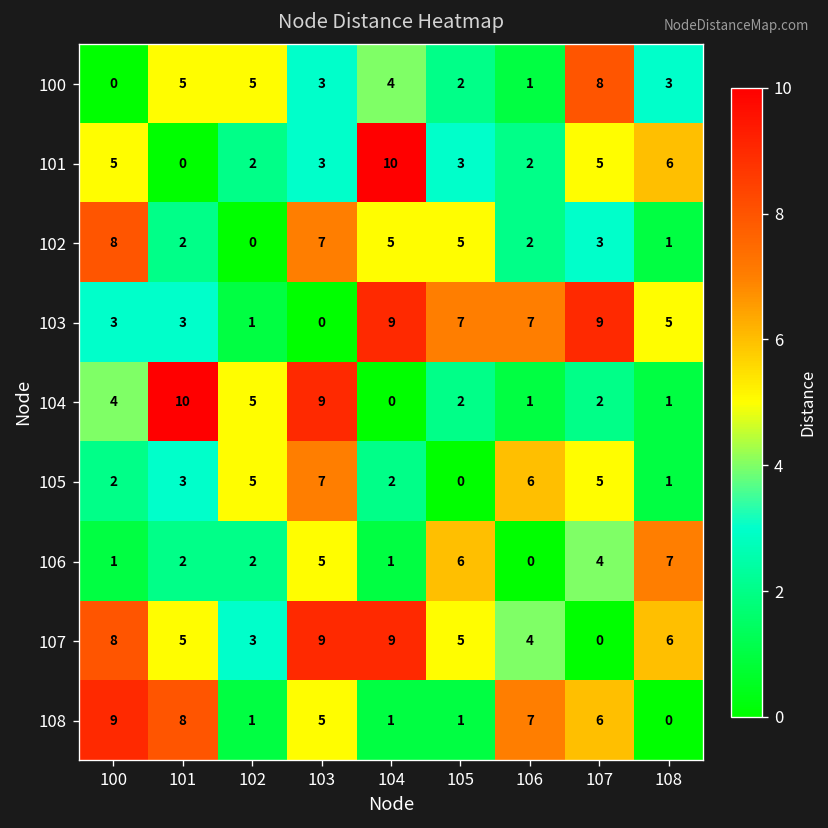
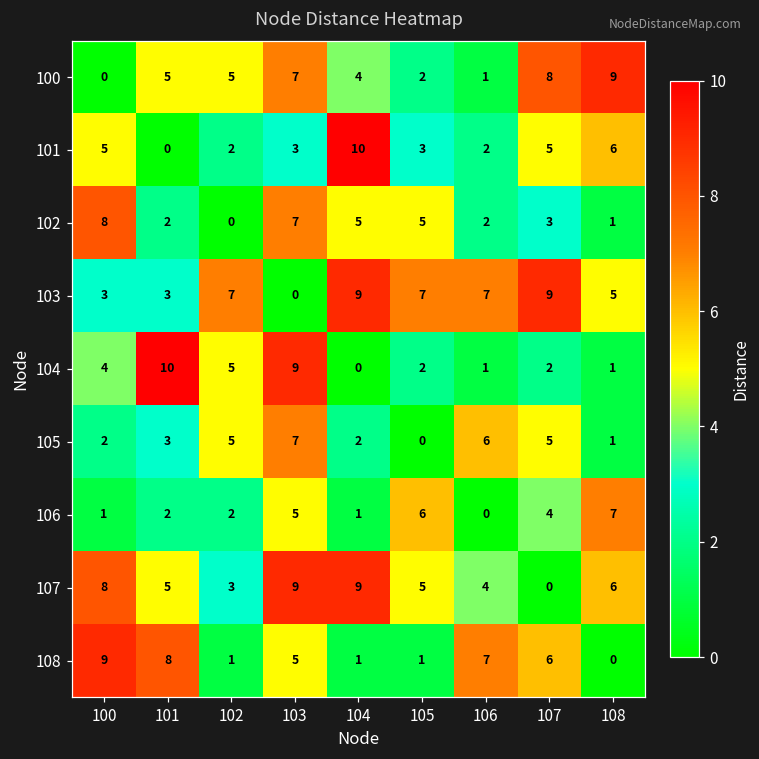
  {
    "100": {
      "100": 0,
      "101": 5,
      "102": 5,
-     "103": 3,
+     "103": 7,
      "104": 4,
      "105": 2,
      "106": 1,
      "107": 8,
-     "108": 3
+     "108": 9
    },
    "101": {
      "100": 5,
      "101": 0,
      "102": 2,
      "103": 3,
      "104": 10,
      "105": 3,
      "106": 2,
      "107": 5,
      "108": 6
    },
    "102": {
      "100": 8,
      "101": 2,
      "102": 0,
      "103": 7,
      "104": 5,
      "105": 5,
      "106": 2,
      "107": 3,
      "108": 1
    },
    "103": {
      "100": 3,
      "101": 3,
-     "102": 1,
+     "102": 7,
      "103": 0,
      "104": 9,
      "105": 7,
      "106": 7,
      "107": 9,
      "108": 5
    },
    "104": {
      "100": 4,
      "101": 10,
      "102": 5,
      "103": 9,
      "104": 0,
      "105": 2,
      "106": 1,
      "107": 2,
      "108": 1
    },
    "105": {
      "100": 2,
      "101": 3,
      "102": 5,
      "103": 7,
      "104": 2,
      "105": 0,
      "106": 6,
      "107": 5,
      "108": 1
    },
    "106": {
      "100": 1,
      "101": 2,
      "102": 2,
      "103": 5,
      "104": 1,
      "105": 6,
      "106": 0,
      "107": 4,
      "108": 7
    },
    "107": {
      "100": 8,
      "101": 5,
      "102": 3,
      "103": 9,
      "104": 9,
      "105": 5,
      "106": 4,
      "107": 0,
      "108": 6
    },
    "108": {
      "100": 9,
      "101": 8,
      "102": 1,
      "103": 5,
      "104": 1,
      "105": 1,
      "106": 7,
      "107": 6,
      "108": 0
    }
  }
